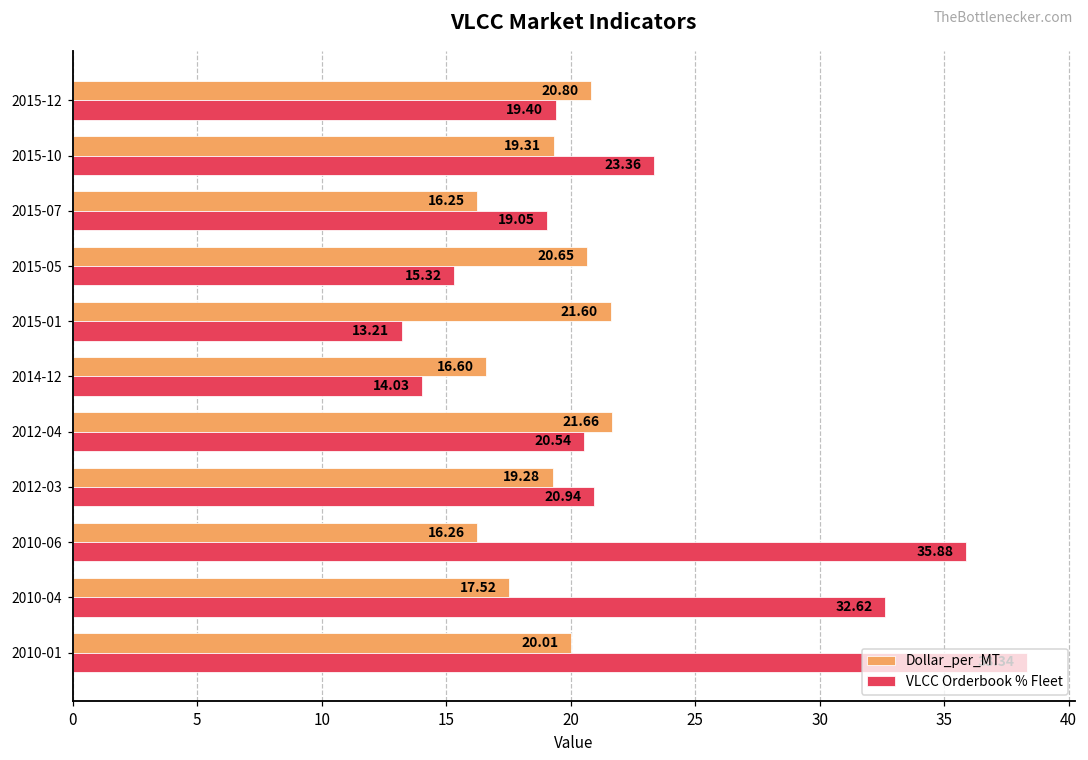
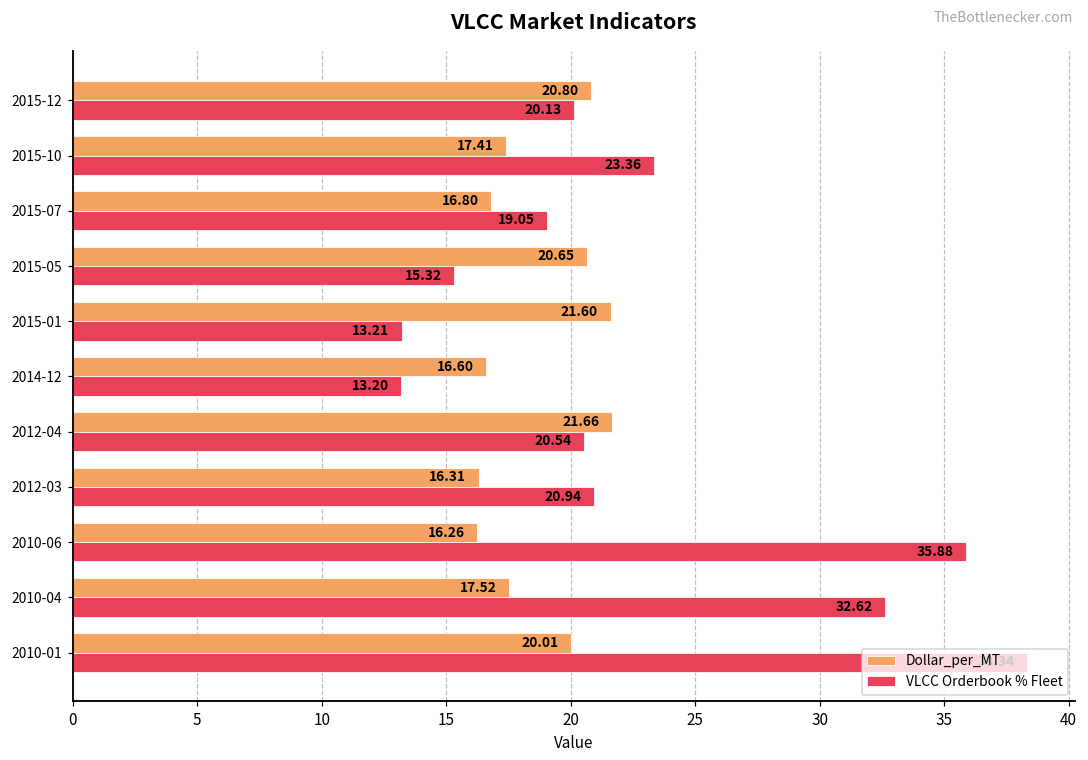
  {
    "Dollar_per_MT": {
      "2015-12": 20.80,
-     "2015-10": 19.31,
-     "2015-07": 16.25,
+     "2015-10": 17.41,
+     "2015-07": 16.80,
      "2015-05": 20.65,
      "2015-01": 21.60,
      "2014-12": 16.60,
      "2012-04": 21.66,
-     "2012-03": 19.28,
+     "2012-03": 16.31,
      "2010-06": 16.26,
      "2010-04": 17.52,
      "2010-01": 20.01
    },
    "VLCC Orderbook % Fleet": {
-     "2015-12": 19.40,
+     "2015-12": 20.13,
      "2015-10": 23.36,
      "2015-07": 19.05,
      "2015-05": 15.32,
      "2015-01": 13.21,
-     "2014-12": 14.03,
+     "2014-12": 13.20,
      "2012-04": 20.54,
      "2012-03": 20.94,
      "2010-06": 35.88,
      "2010-04": 32.62
    }
  }
